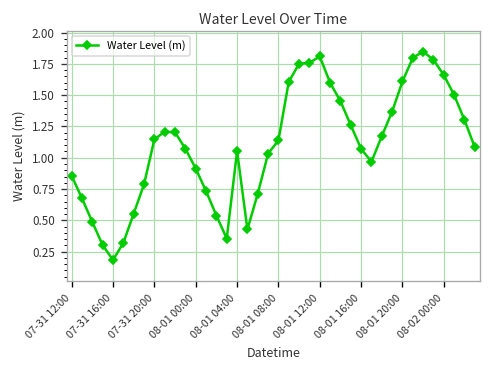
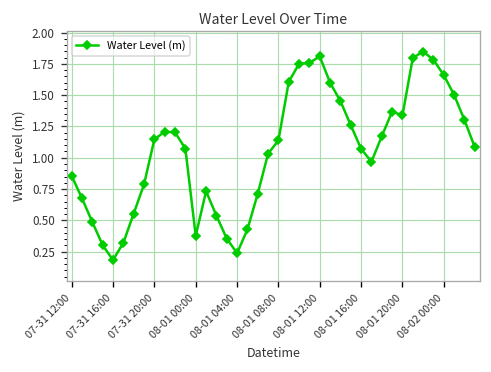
  {
    "07-31 12:00": 0.85,
    "07-31 16:00": 0.18,
    "07-31 20:00": 1.15,
-   "08-01 00:00": 0.91,
-   "08-01 04:00": 1.05,
+   "08-01 00:00": 0.38,
+   "08-01 04:00": 0.24,
    "08-01 08:00": 1.14,
    "08-01 12:00": 1.81,
    "08-01 16:00": 1.07,
-   "08-01 20:00": 1.61,
+   "08-01 20:00": 1.34,
    "08-02 00:00": 1.66
  }
